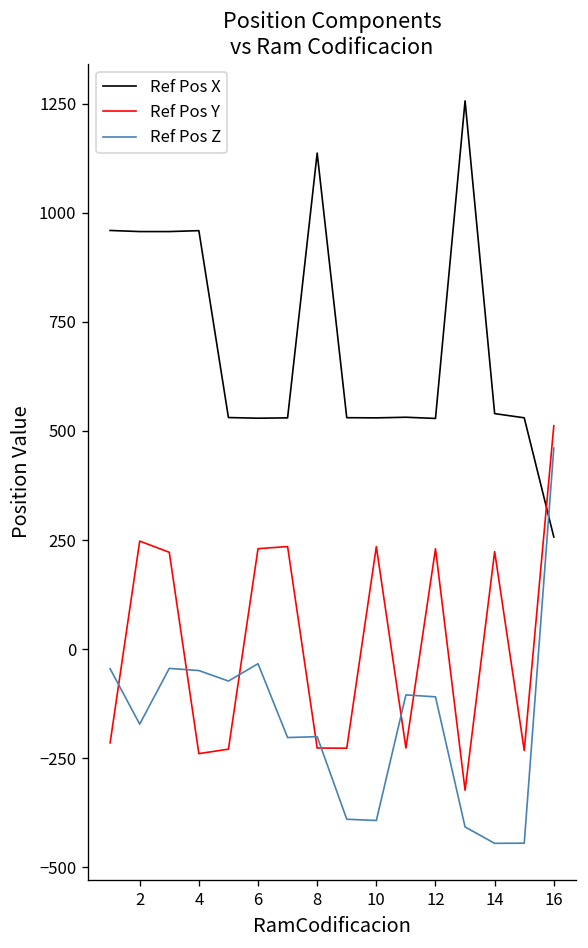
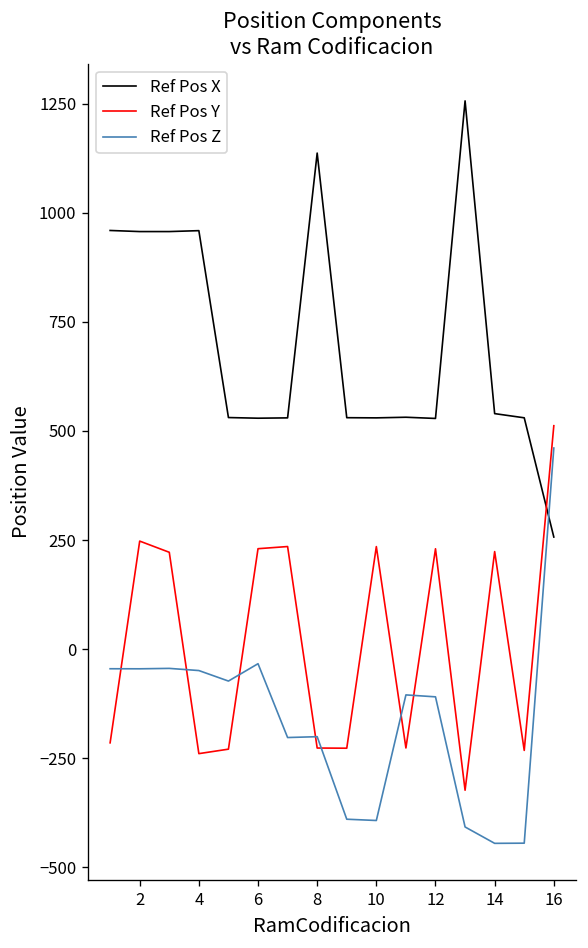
  {
    "Ref Pos X": {
      "2": 960,
      "4": 960,
      "6": 530,
      "8": 1140,
      "10": 530,
      "12": 530,
      "14": 540,
      "16": 260
    },
    "Ref Pos Y": {
      "2": 250,
      "4": -240,
      "6": 230,
      "8": -230,
      "10": 240,
      "12": 230,
      "14": 220,
      "16": 510
    },
    "Ref Pos Z": {
-     "2": -170,
+     "2": -40,
      "4": -50,
      "6": -30,
      "8": -200,
      "10": -390,
      "12": -110,
      "14": -440,
      "16": 460
    }
  }
